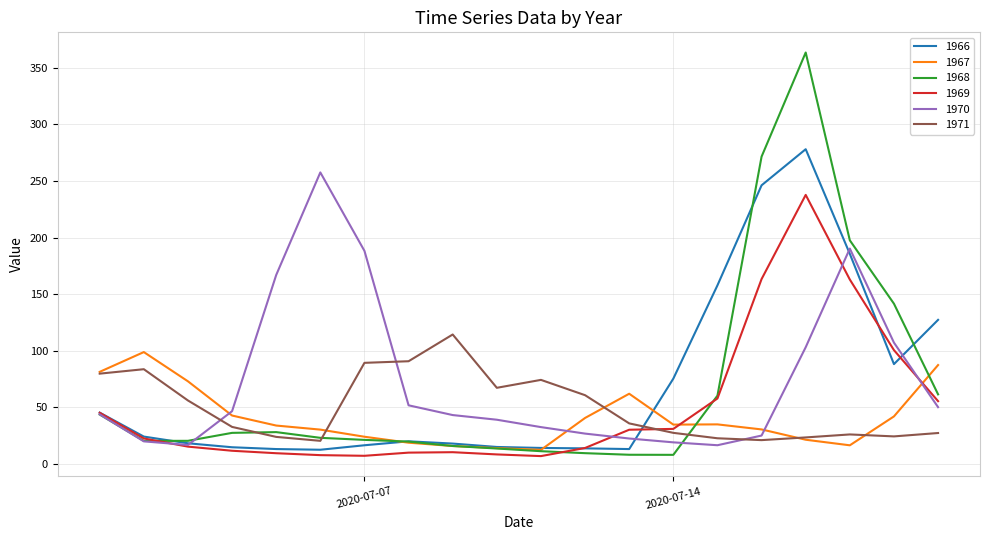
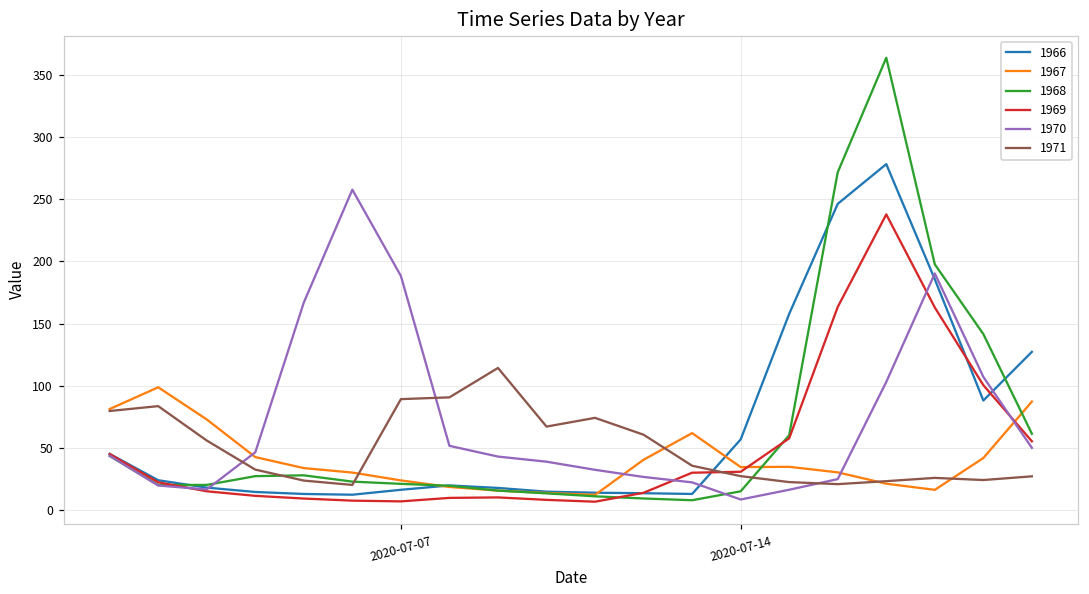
  {
    "1966": {
      "2020-07-07": 16,
-     "2020-07-14": 75
+     "2020-07-14": 57
    },
    "1967": {
      "2020-07-07": 24,
      "2020-07-14": 35
    },
    "1968": {
      "2020-07-07": 21,
-     "2020-07-14": 8
+     "2020-07-14": 15
    },
    "1969": {
      "2020-07-07": 7,
      "2020-07-14": 31
    },
    "1970": {
      "2020-07-07": 188,
-     "2020-07-14": 19
+     "2020-07-14": 9
    },
    "1971": {
      "2020-07-07": 89,
      "2020-07-14": 27
    }
  }
